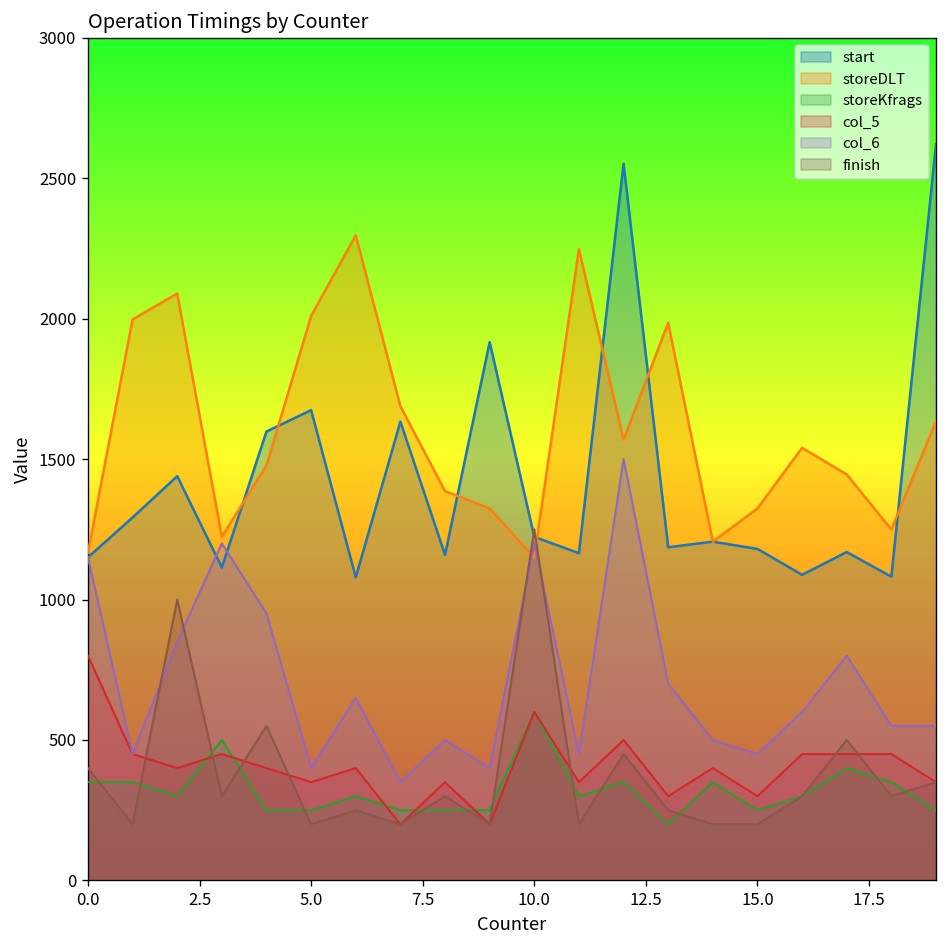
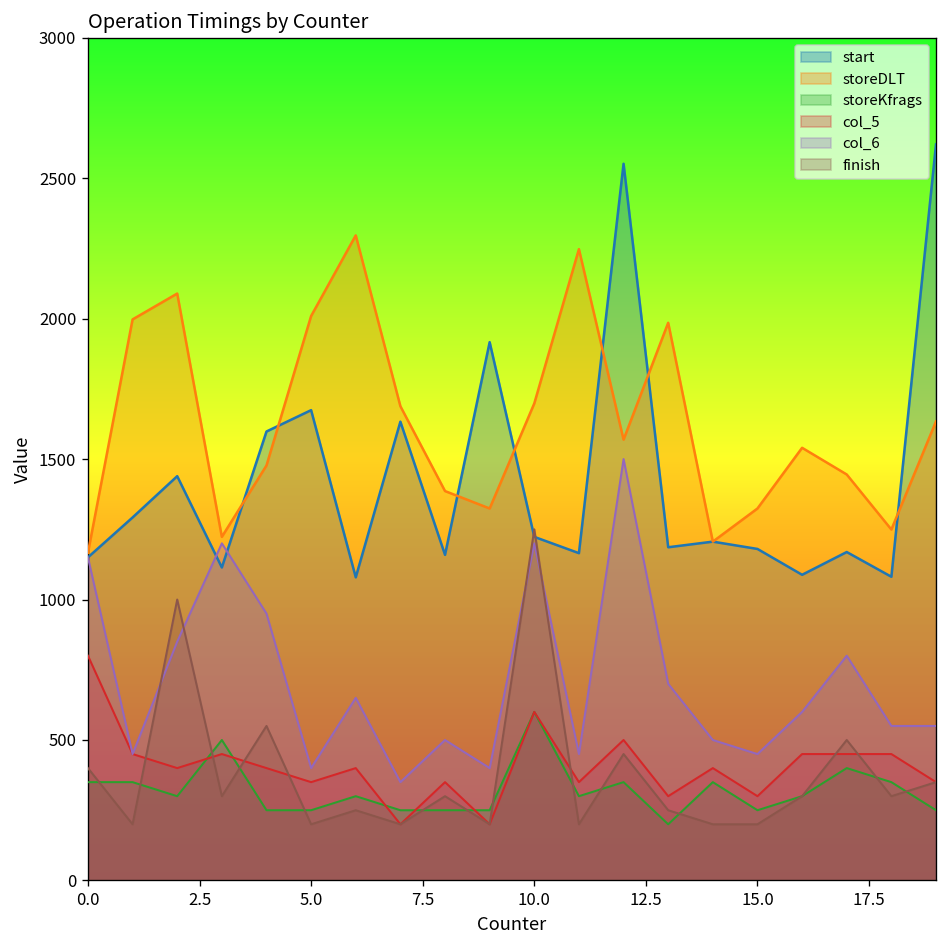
  {
    "storeDLT": {
      "0.0": 1170,
      "5.0": 2010,
-     "10.0": 1150,
+     "10.0": 1700,
      "15.0": 1320
    }
  }
